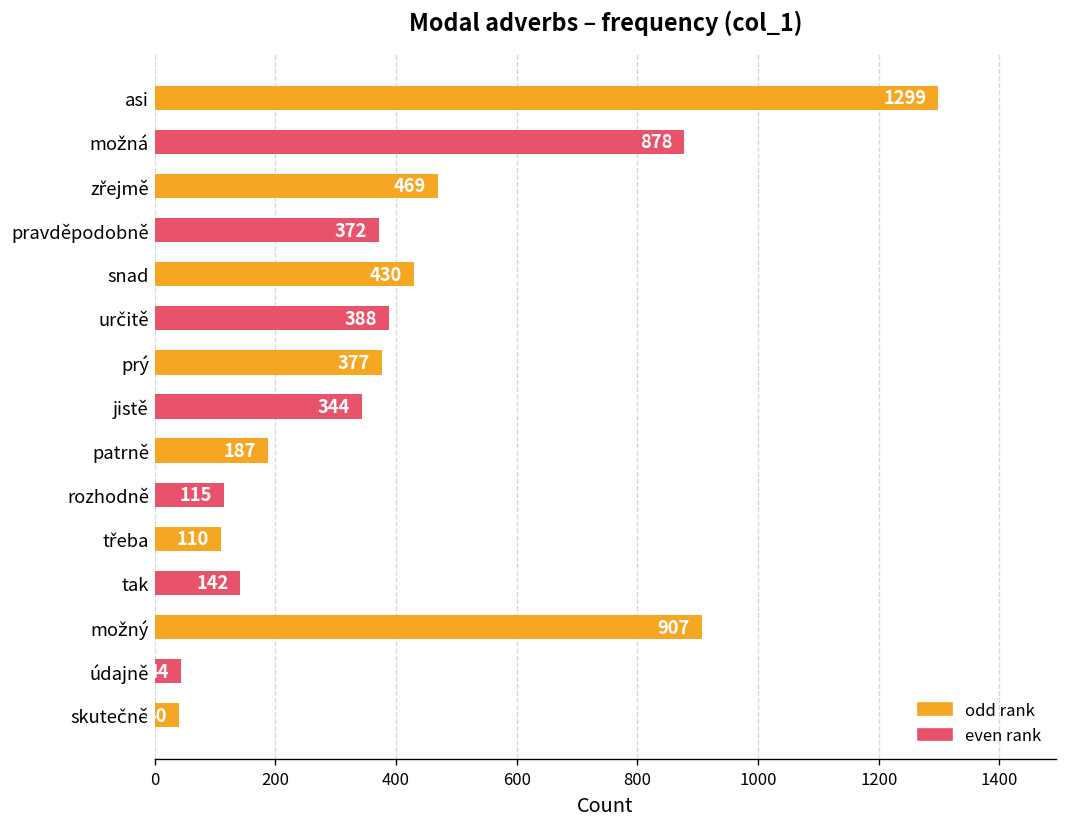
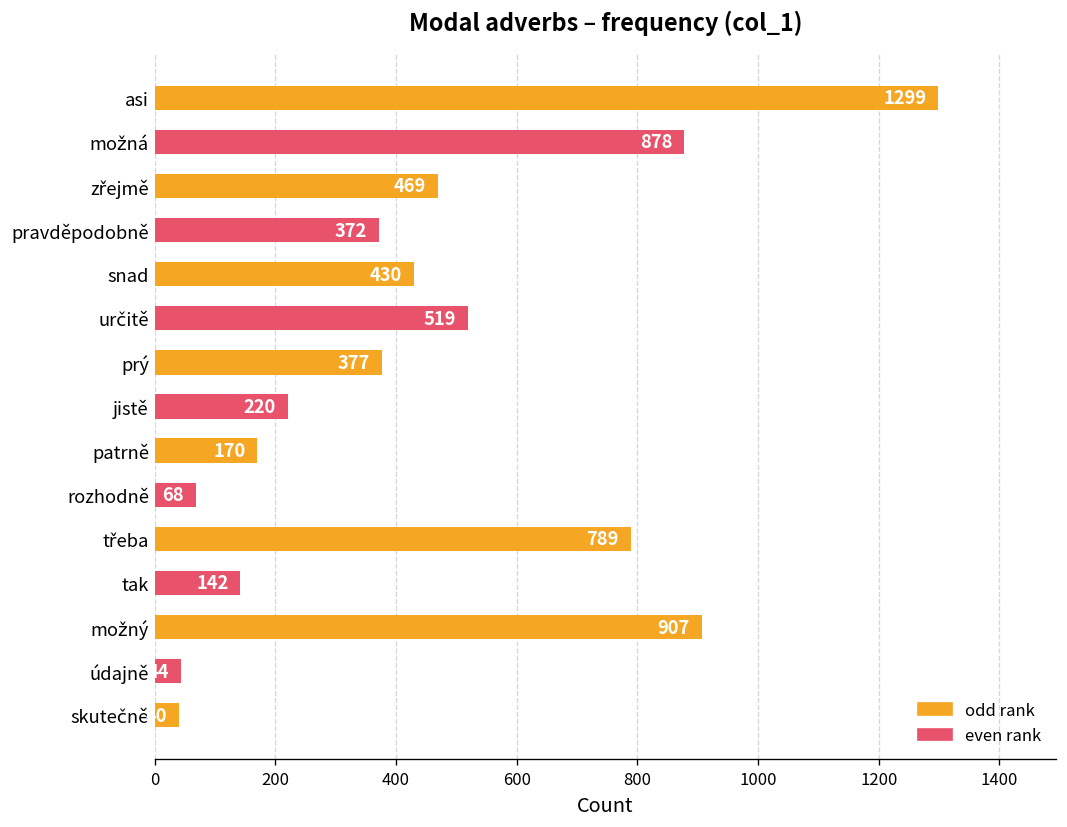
  {
    "asi": 1299,
    "možná": 878,
    "zřejmě": 469,
    "pravděpodobně": 372,
    "snad": 430,
-   "určitě": 388,
+   "určitě": 519,
    "prý": 377,
-   "jistě": 344,
-   "patrně": 187,
-   "rozhodně": 115,
-   "třeba": 110,
+   "jistě": 220,
+   "patrně": 170,
+   "rozhodně": 68,
+   "třeba": 789,
    "tak": 142,
    "možný": 907,
    "údajně": 44,
    "skutečně": 40
  }
